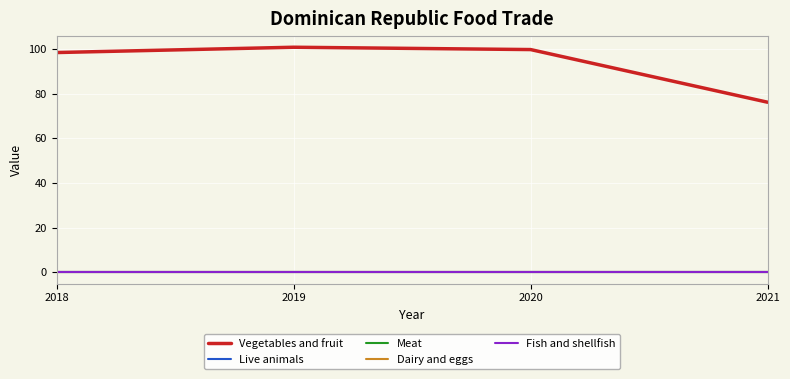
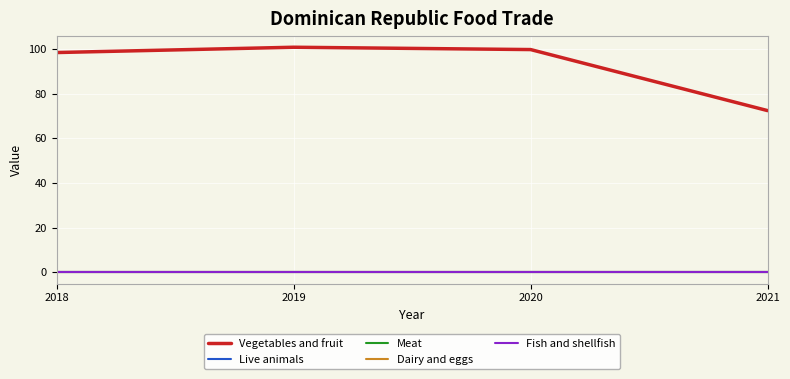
  {
    "Vegetables and fruit": {
      "2018": 98,
      "2019": 101,
      "2020": 100,
-     "2021": 76
+     "2021": 72
    },
    "Fish and shellfish": {
      "2018": 0,
      "2019": 0,
      "2020": 0,
      "2021": 0
    }
  }
